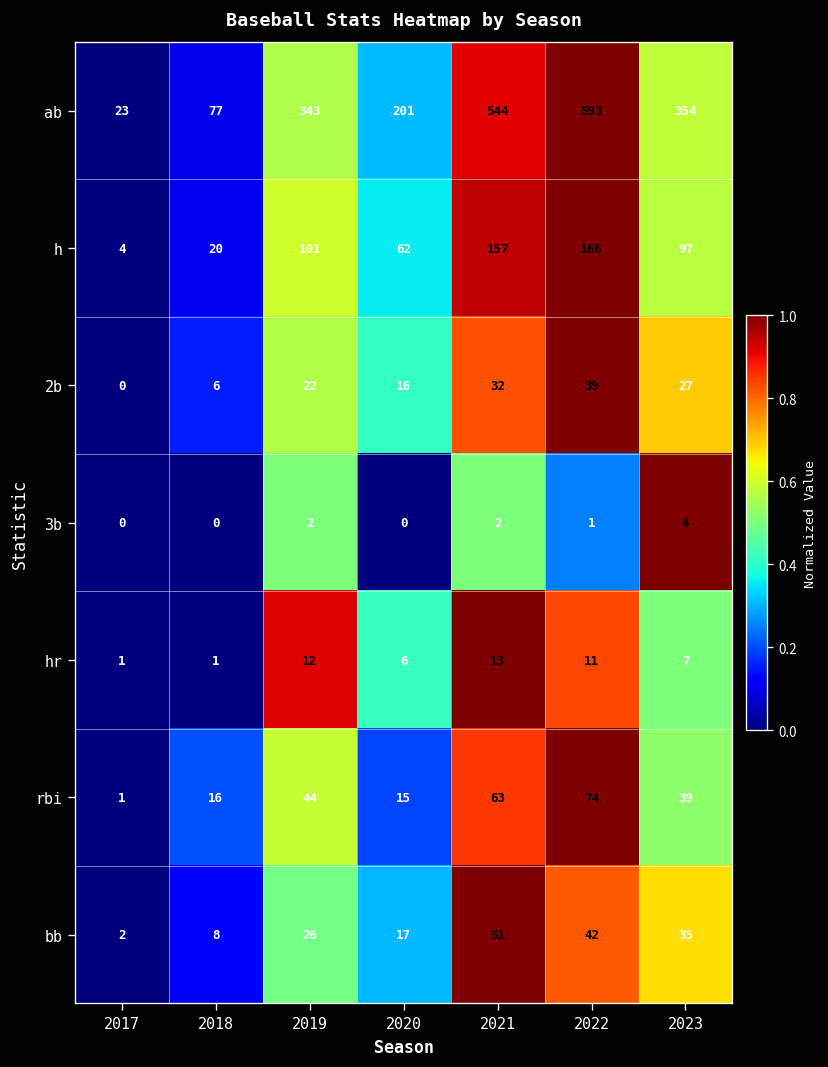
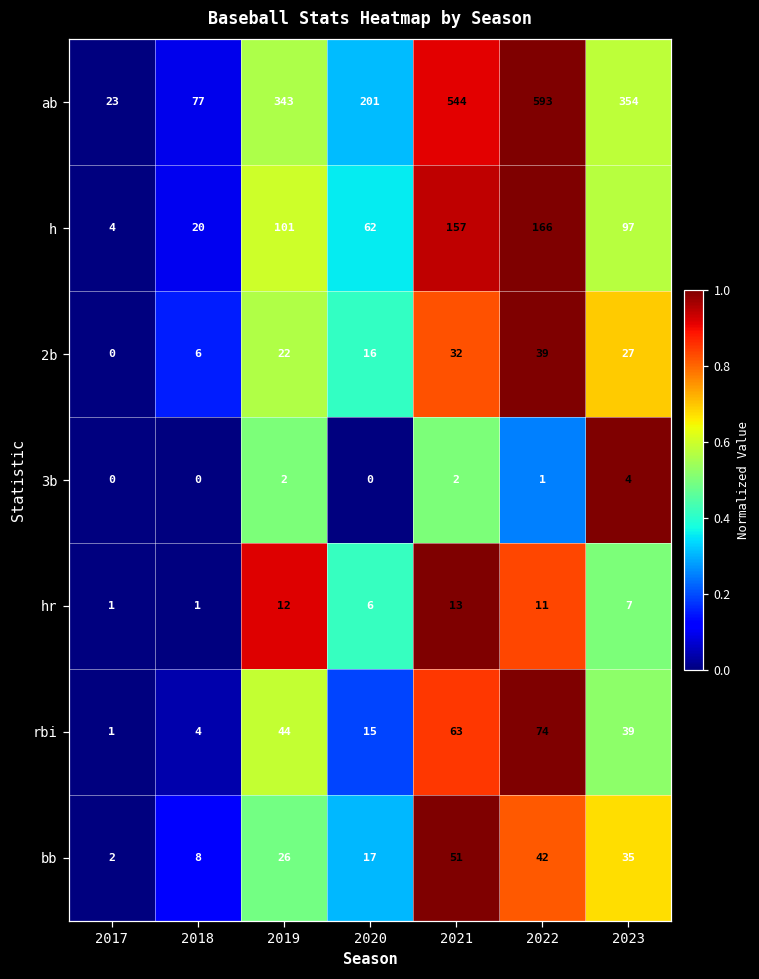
  {
    "ab": {
      "2017": 23,
      "2018": 77,
      "2019": 343,
      "2020": 201,
      "2021": 544,
      "2022": 593,
      "2023": 354
    },
    "h": {
      "2017": 4,
      "2018": 20,
      "2019": 101,
      "2020": 62,
      "2021": 157,
      "2022": 166,
      "2023": 97
    },
    "2b": {
      "2017": 0,
      "2018": 6,
      "2019": 22,
      "2020": 16,
      "2021": 32,
      "2022": 39,
      "2023": 27
    },
    "3b": {
      "2017": 0,
      "2018": 0,
      "2019": 2,
      "2020": 0,
      "2021": 2,
      "2022": 1,
      "2023": 4
    },
    "hr": {
      "2017": 1,
      "2018": 1,
      "2019": 12,
      "2020": 6,
      "2021": 13,
      "2022": 11,
      "2023": 7
    },
    "rbi": {
      "2017": 1,
-     "2018": 16,
+     "2018": 4,
      "2019": 44,
      "2020": 15,
      "2021": 63,
      "2022": 74,
      "2023": 39
    },
    "bb": {
      "2017": 2,
      "2018": 8,
      "2019": 26,
      "2020": 17,
      "2021": 51,
      "2022": 42,
      "2023": 35
    }
  }
